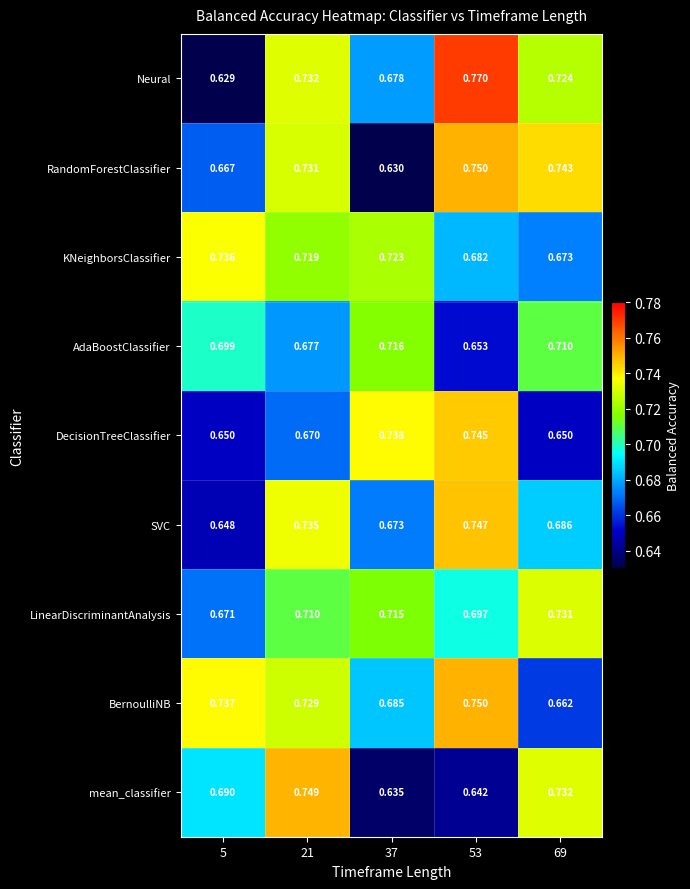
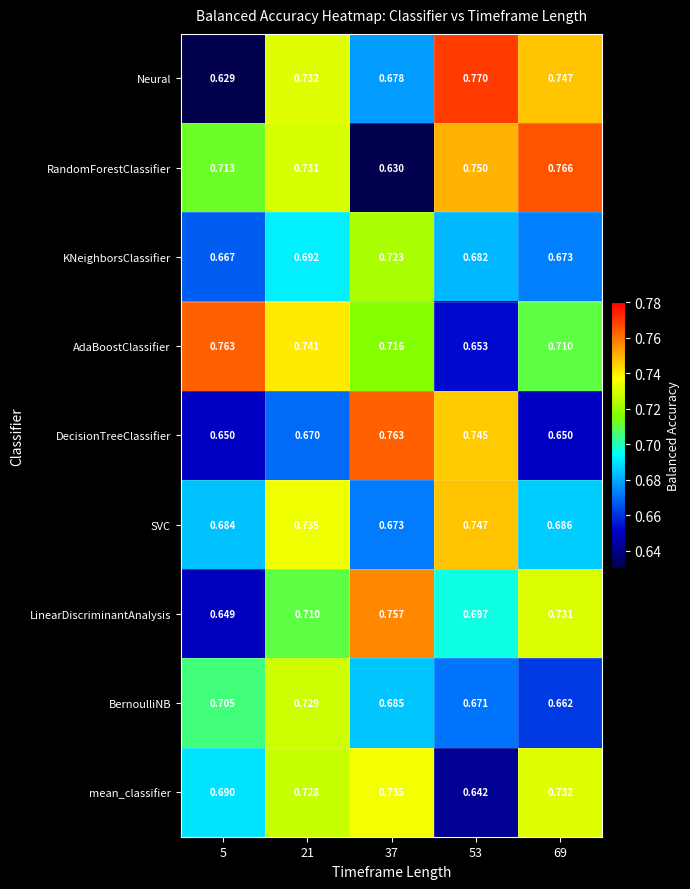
  {
    "Neural": {
      "5": 0.629,
      "21": 0.732,
      "37": 0.678,
      "53": 0.770,
-     "69": 0.724
+     "69": 0.747
    },
    "RandomForestClassifier": {
-     "5": 0.667,
+     "5": 0.713,
      "21": 0.731,
      "37": 0.630,
      "53": 0.750,
-     "69": 0.743
+     "69": 0.766
    },
    "KNeighborsClassifier": {
-     "5": 0.736,
-     "21": 0.719,
+     "5": 0.667,
+     "21": 0.692,
      "37": 0.723,
      "53": 0.682,
      "69": 0.673
    },
    "AdaBoostClassifier": {
-     "5": 0.699,
-     "21": 0.677,
+     "5": 0.763,
+     "21": 0.741,
      "37": 0.716,
      "53": 0.653,
      "69": 0.710
    },
    "DecisionTreeClassifier": {
      "5": 0.650,
      "21": 0.670,
-     "37": 0.738,
+     "37": 0.763,
      "53": 0.745,
      "69": 0.650
    },
    "SVC": {
-     "5": 0.648,
+     "5": 0.684,
      "21": 0.735,
      "37": 0.673,
      "53": 0.747,
      "69": 0.686
    },
    "LinearDiscriminantAnalysis": {
-     "5": 0.671,
+     "5": 0.649,
      "21": 0.710,
-     "37": 0.715,
+     "37": 0.757,
      "53": 0.697,
      "69": 0.731
    },
    "BernoulliNB": {
-     "5": 0.737,
+     "5": 0.705,
      "21": 0.729,
      "37": 0.685,
-     "53": 0.750,
+     "53": 0.671,
      "69": 0.662
    },
    "mean_classifier": {
      "5": 0.690,
-     "21": 0.749,
-     "37": 0.635,
+     "21": 0.728,
+     "37": 0.735,
      "53": 0.642,
      "69": 0.732
    }
  }
